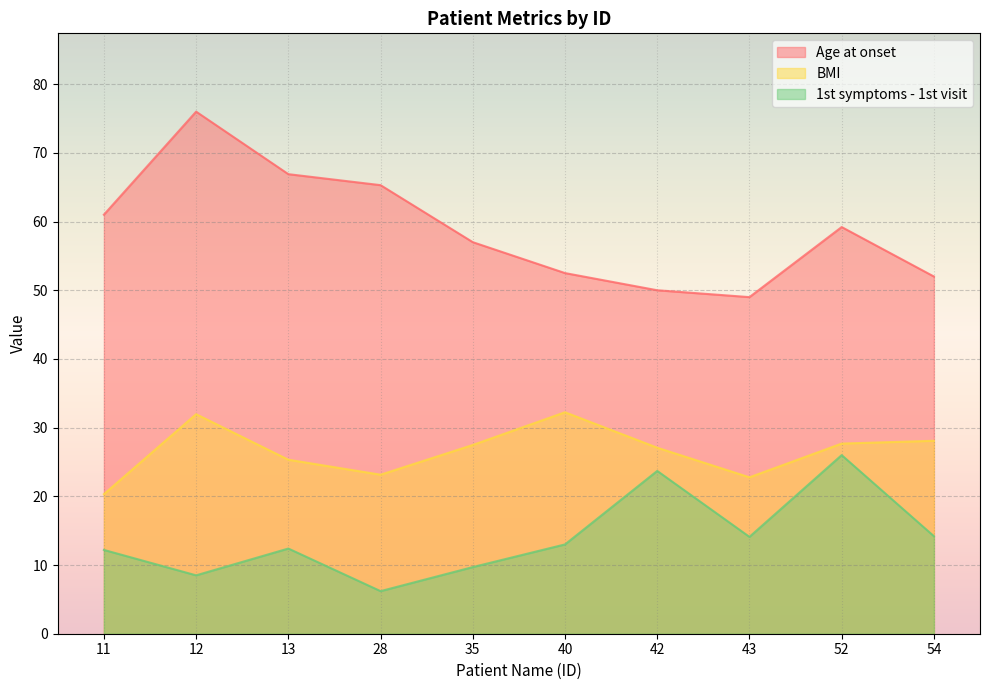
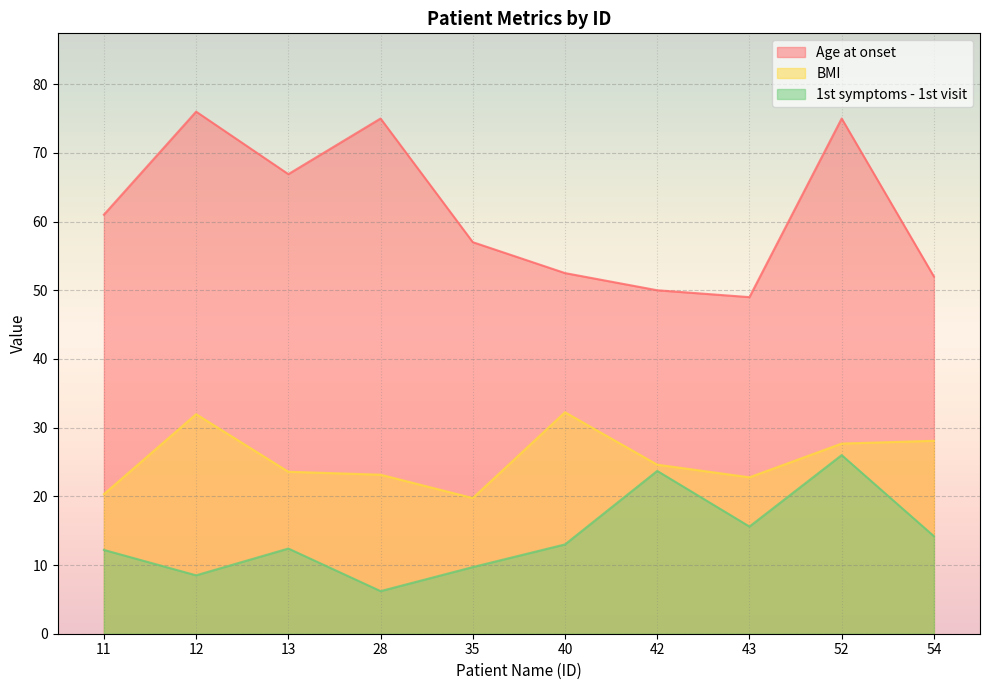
  {
    "Age at onset": {
      "11": 61,
      "12": 76,
      "13": 67,
-     "28": 65,
+     "28": 75,
      "35": 57,
      "40": 53,
      "42": 50,
      "43": 49,
-     "52": 59,
+     "52": 75,
      "54": 52
    },
    "BMI": {
      "11": 20,
      "12": 32,
-     "13": 25,
+     "13": 24,
      "28": 23,
-     "35": 27,
+     "35": 20,
      "40": 32,
-     "42": 27,
+     "42": 25,
      "43": 23,
      "52": 28,
      "54": 28
    },
    "1st symptoms - 1st visit": {
      "11": 12,
      "12": 9,
      "13": 12,
      "28": 6,
      "35": 10,
      "40": 13,
      "42": 24,
-     "43": 14,
+     "43": 16,
      "52": 26,
      "54": 14
    }
  }
